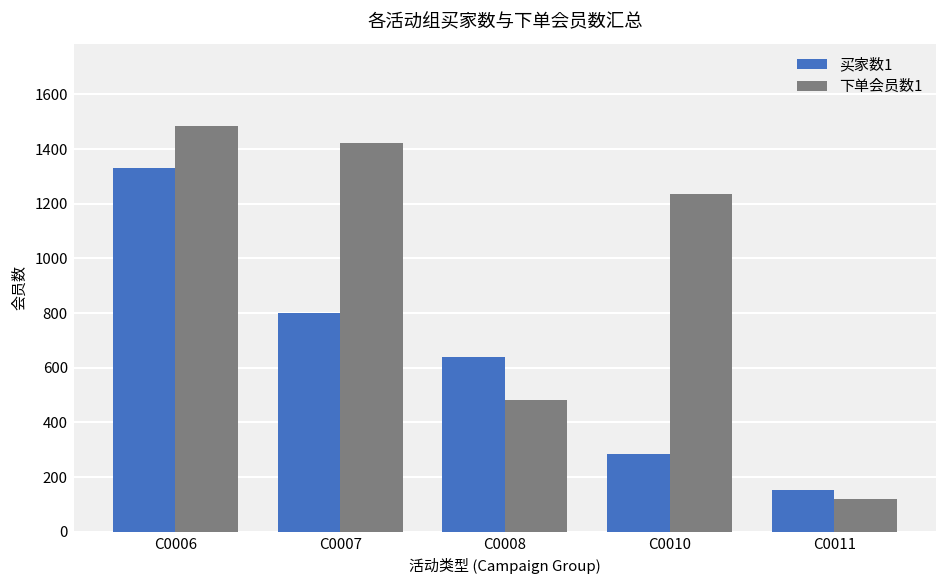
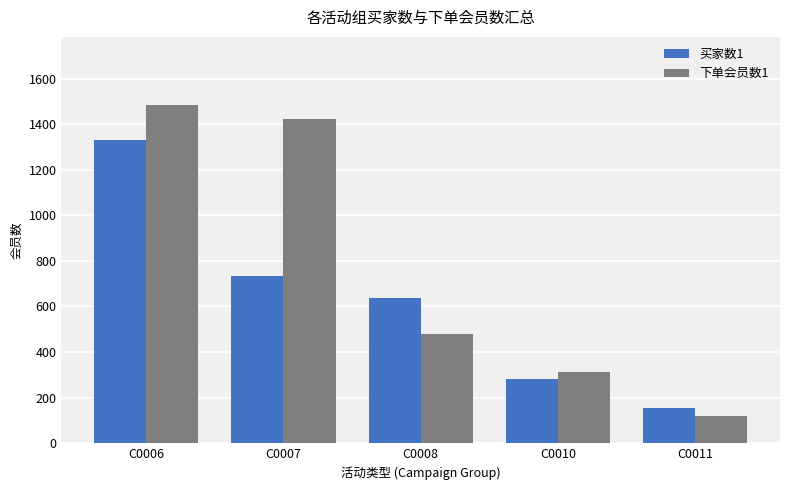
  {
    "买家数1": {
      "C0006": 1330,
-     "C0007": 800,
+     "C0007": 730,
      "C0008": 640,
      "C0010": 280,
      "C0011": 150
    },
    "下单会员数1": {
      "C0006": 1490,
      "C0007": 1420,
      "C0008": 480,
-     "C0010": 1240,
+     "C0010": 310,
      "C0011": 120
    }
  }
